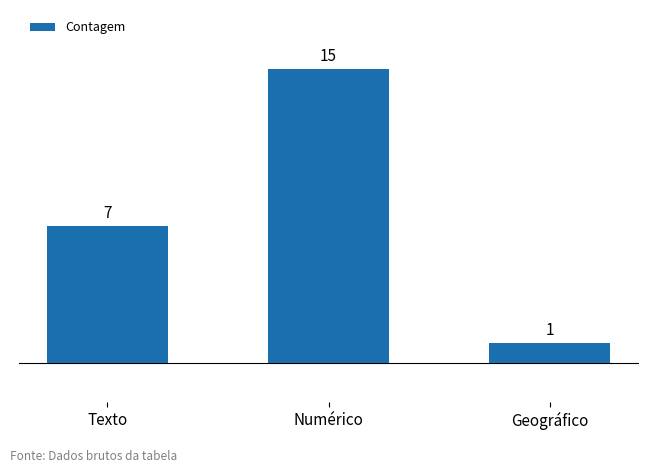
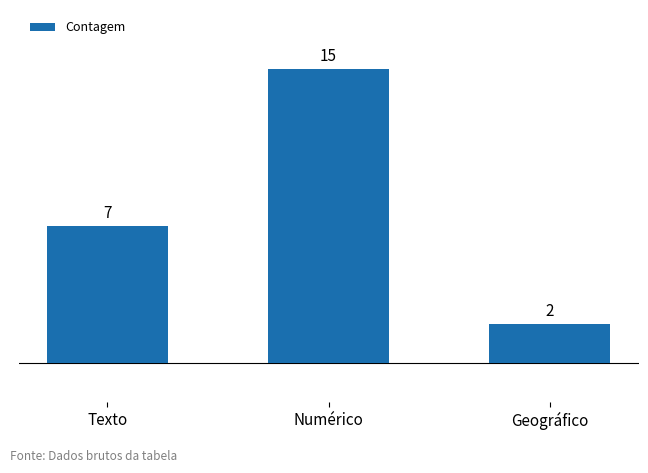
  {
    "Texto": 7,
    "Numérico": 15,
-   "Geográfico": 1
+   "Geográfico": 2
  }
